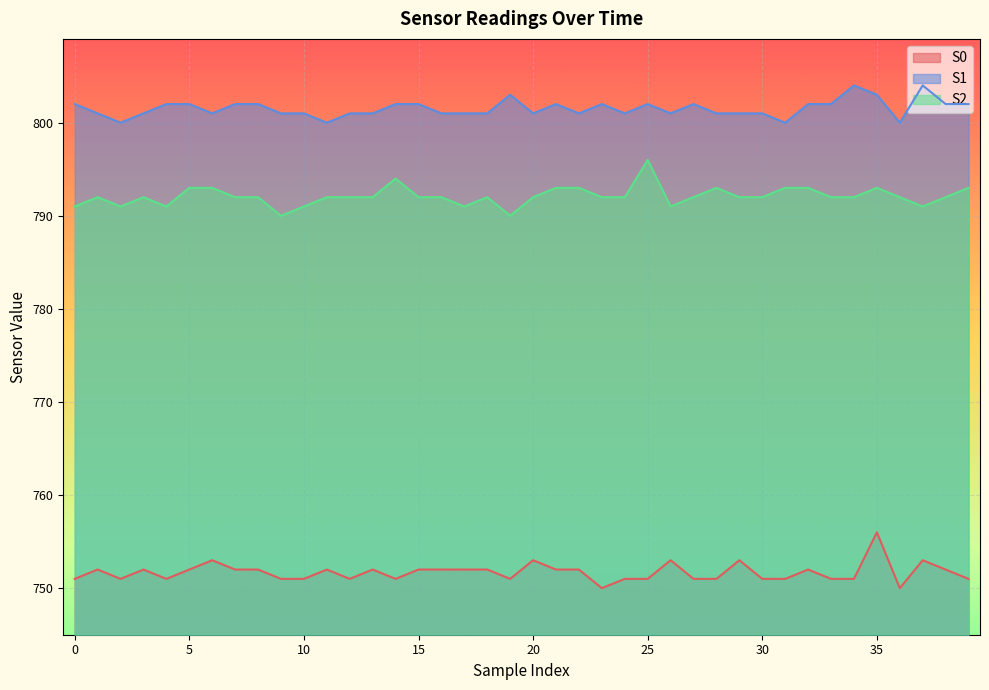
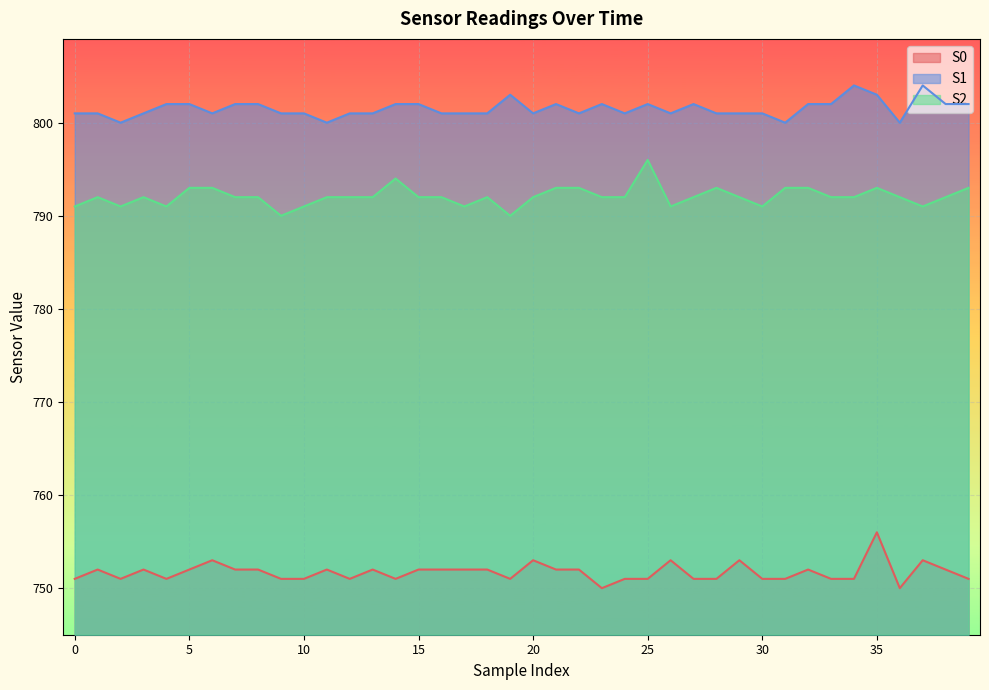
  {
    "S0": {
      "0": 751,
      "5": 752,
      "10": 751,
      "15": 752,
      "20": 753,
      "25": 751,
      "30": 751,
      "35": 756
    },
    "S1": {
-     "0": 802,
+     "0": 801,
      "5": 802,
      "10": 801,
      "15": 802,
      "20": 801,
      "25": 802,
      "30": 801,
      "35": 803
    },
    "S2": {
      "0": 791,
      "5": 793,
      "10": 791,
      "15": 792,
      "20": 792,
      "25": 796,
-     "30": 792,
+     "30": 791,
      "35": 793
    }
  }
